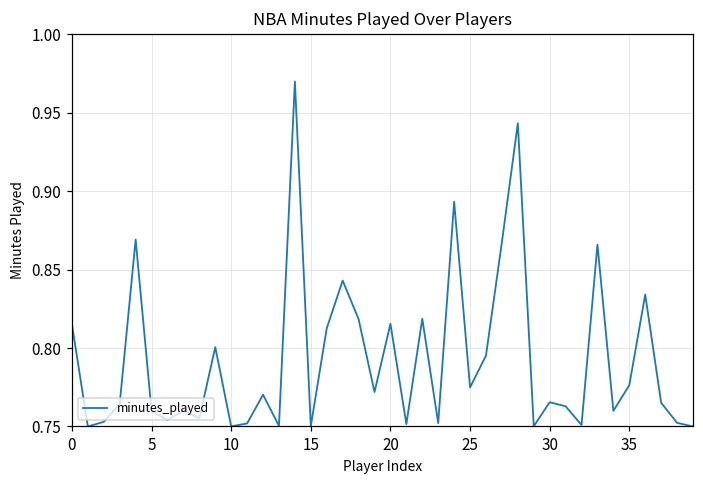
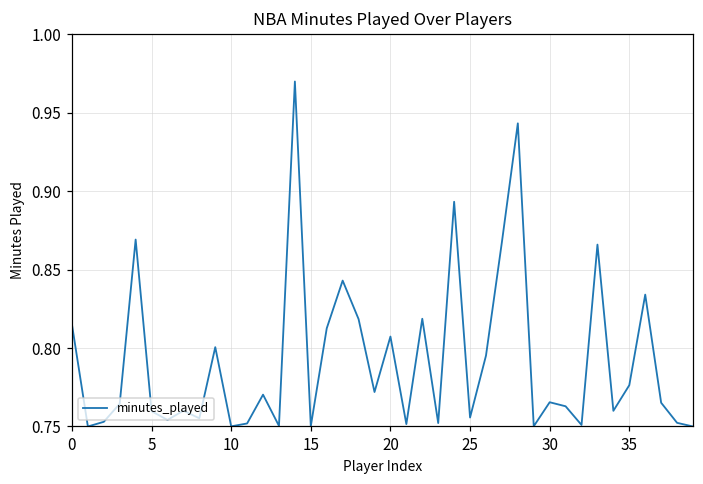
  {
    "0": 0.815,
    "10": 0.750,
    "15": 0.750,
-   "20": 0.815,
-   "25": 0.775,
+   "20": 0.807,
+   "25": 0.756,
    "30": 0.765,
    "35": 0.776
  }
